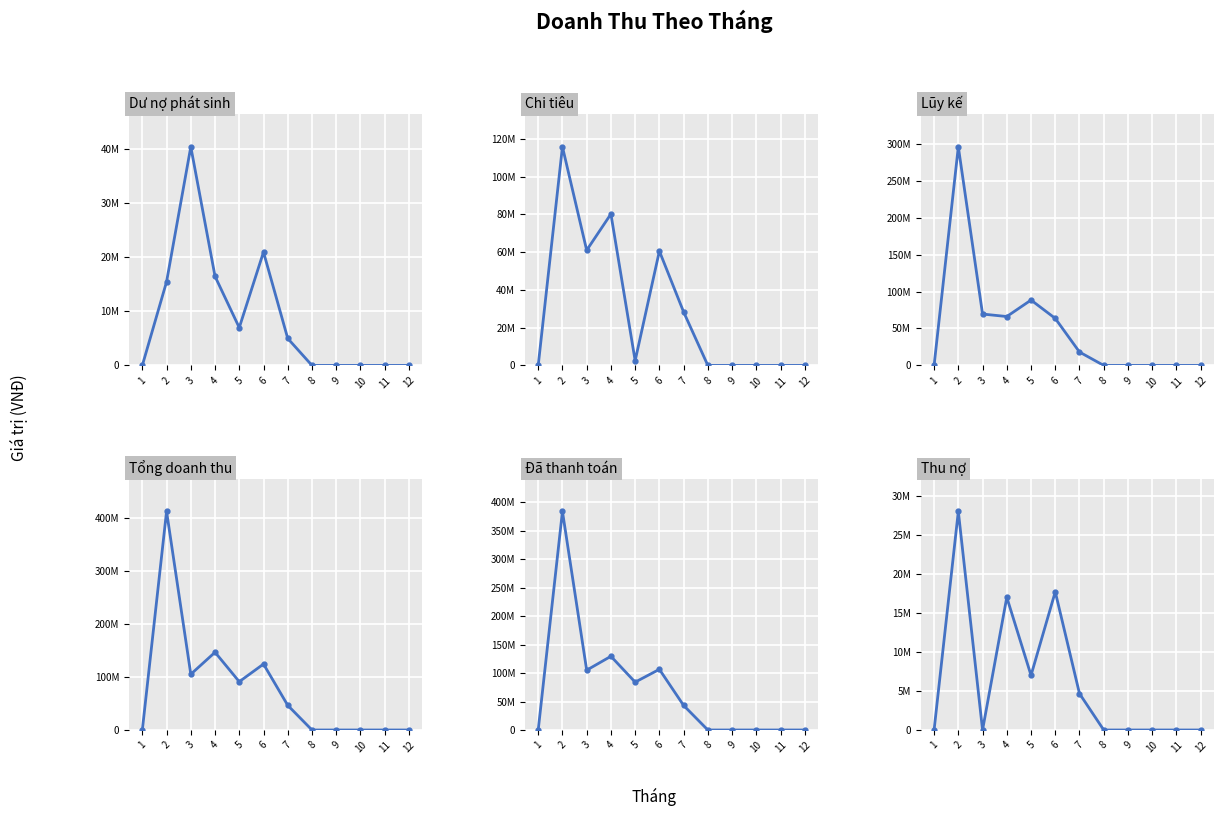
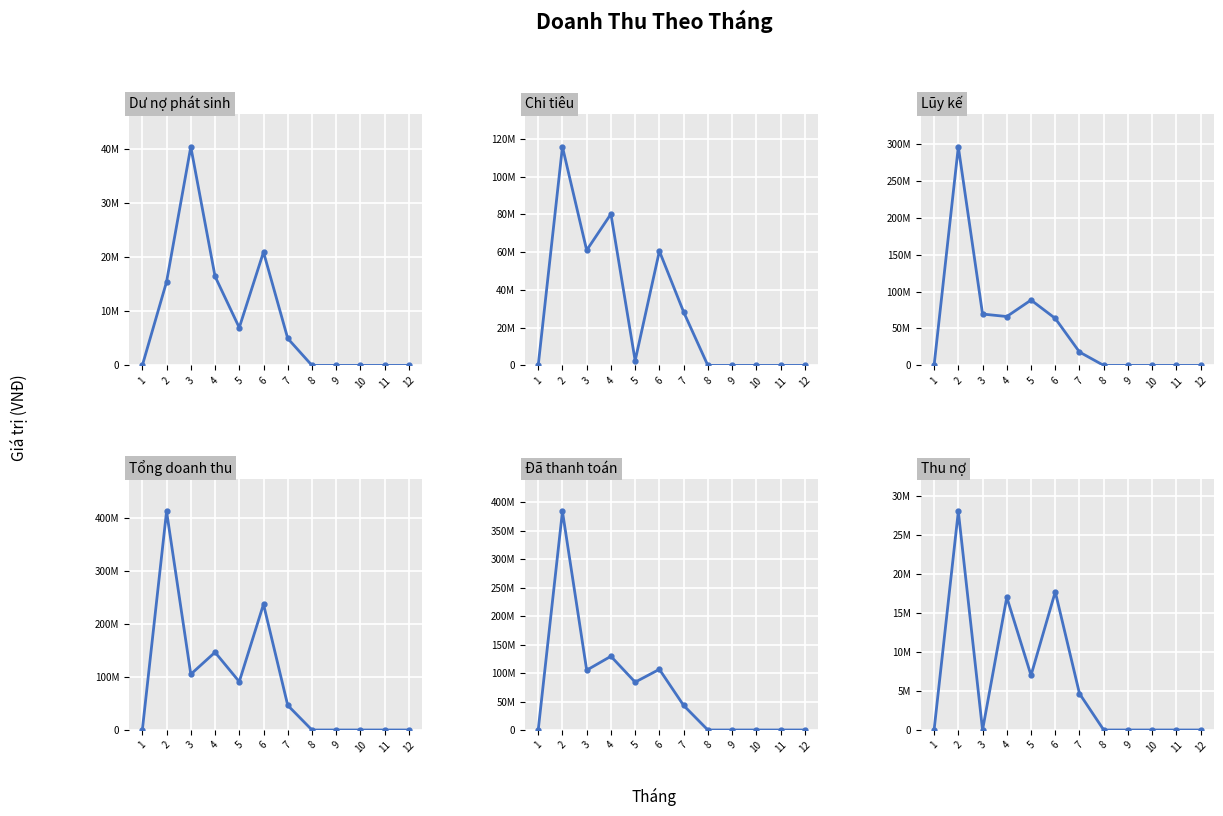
  {
    "Dư nợ phát sinh": {
      "1": 0,
      "2": 15000000,
      "3": 41000000,
      "4": 17000000,
      "5": 7000000,
      "6": 21000000,
      "7": 5000000,
      "8": 0,
      "9": 0,
      "10": 0,
      "11": 0,
      "12": 0
    },
    "Chi tiêu": {
      "1": 0,
      "2": 116000000,
      "3": 61000000,
      "4": 80000000,
      "5": 3000000,
      "6": 61000000,
      "7": 28000000,
      "8": 0,
      "9": 0,
      "10": 0,
      "11": 0,
      "12": 0
    },
    "Lũy kế": {
      "1": 0,
      "2": 300000000,
      "3": 70000000,
      "4": 70000000,
      "5": 90000000,
      "6": 60000000,
      "7": 20000000,
      "8": 0,
      "9": 0,
      "10": 0,
      "11": 0,
      "12": 0
    },
    "Tổng doanh thu": {
      "1": 0,
      "2": 410000000,
      "3": 110000000,
      "4": 150000000,
      "5": 90000000,
-     "6": 120000000,
+     "6": 240000000,
      "7": 50000000,
      "8": 0,
      "9": 0,
      "10": 0,
      "11": 0,
      "12": 0
    },
    "Đã thanh toán": {
      "1": 0,
      "2": 380000000,
      "3": 110000000,
      "4": 130000000,
      "5": 80000000,
      "6": 110000000,
      "7": 40000000,
      "8": 0,
      "9": 0,
      "10": 0,
      "11": 0,
      "12": 0
    },
    "Thu nợ": {
      "1": 0,
      "2": 28000000,
      "3": 0,
      "4": 17000000,
      "5": 7000000,
      "6": 18000000,
      "7": 5000000,
      "8": 0,
      "9": 0,
      "10": 0,
      "11": 0,
      "12": 0
    }
  }
